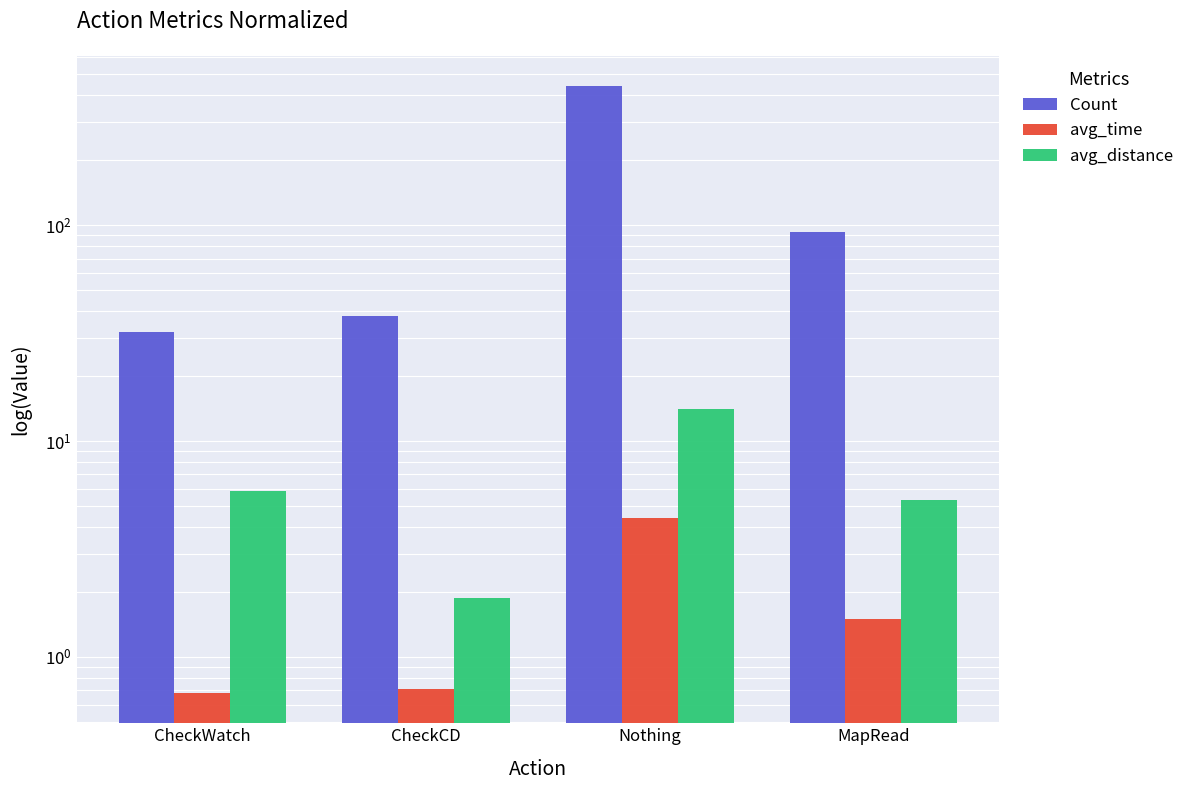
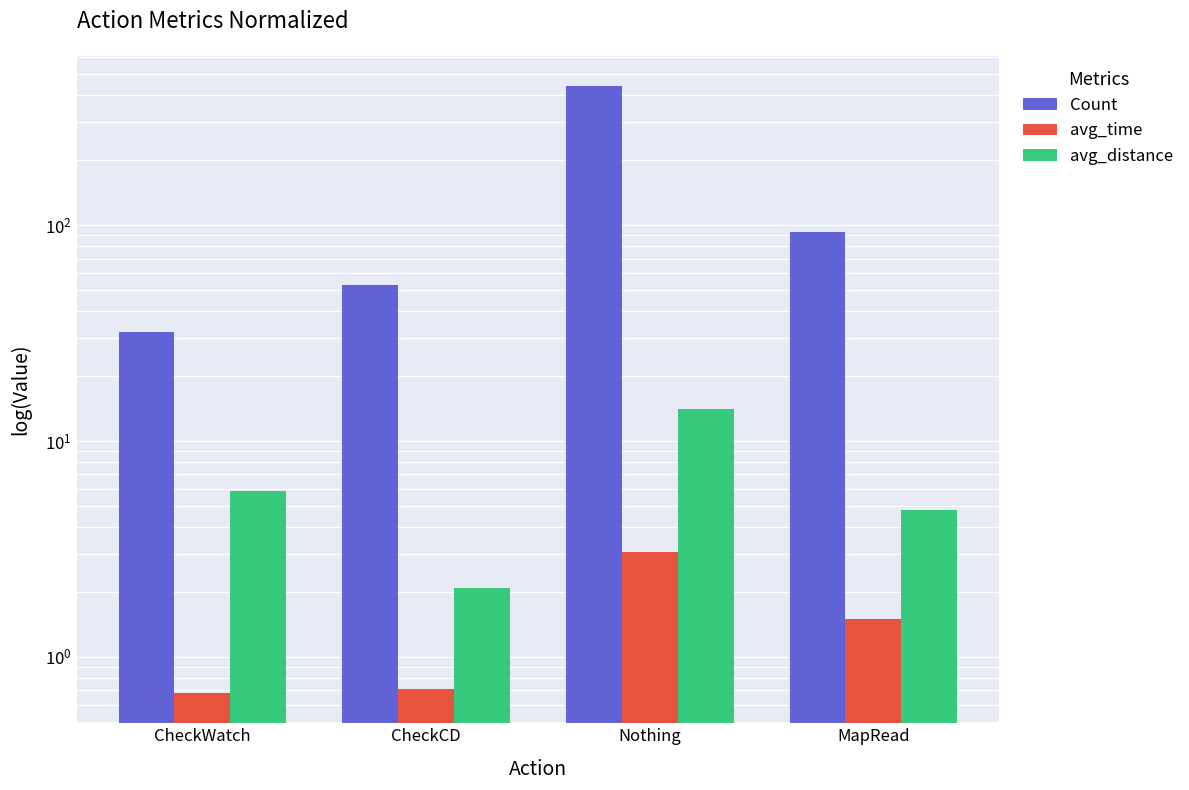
  {
    "Count": {
      "CheckWatch": 32,
-     "CheckCD": 38,
+     "CheckCD": 53,
      "Nothing": 440,
      "MapRead": 93
    },
    "avg_time": {
      "CheckWatch": 0.68,
      "CheckCD": 0.7,
-     "Nothing": 4.4,
+     "Nothing": 3.1,
      "MapRead": 1.5
    },
    "avg_distance": {
      "CheckWatch": 5.9,
-     "CheckCD": 1.9,
+     "CheckCD": 2.1,
      "Nothing": 14,
-     "MapRead": 5.3
+     "MapRead": 4.8
    }
  }
